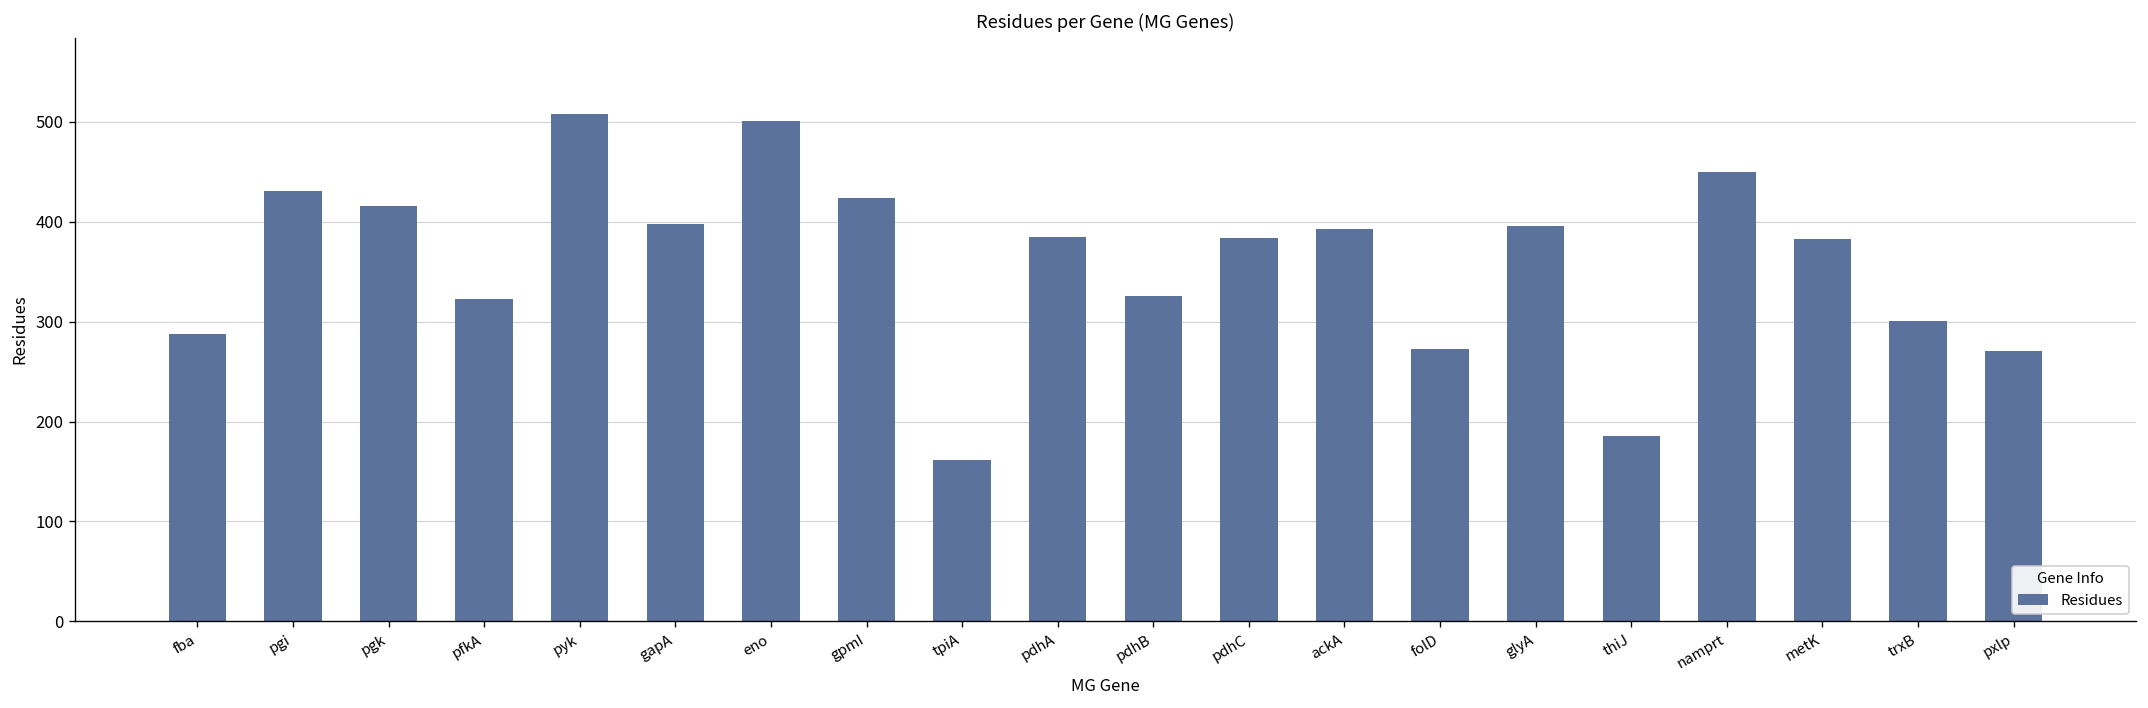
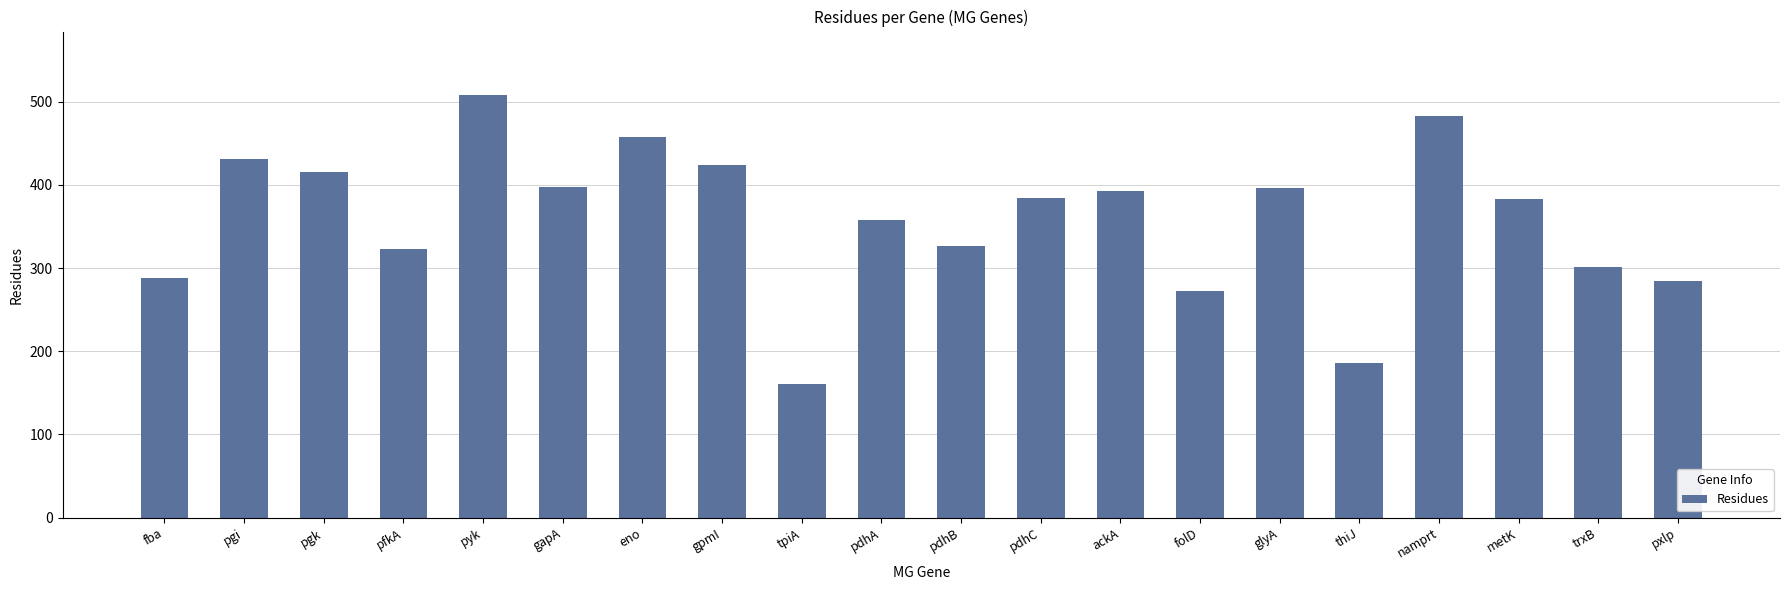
  {
    "fba": 290,
    "pgi": 430,
    "pgk": 420,
    "pfkA": 320,
    "pyk": 510,
    "gapA": 400,
-   "eno": 500,
+   "eno": 460,
    "gpmI": 420,
    "tpiA": 160,
-   "pdhA": 390,
+   "pdhA": 360,
    "pdhB": 330,
    "pdhC": 380,
    "ackA": 390,
    "folD": 270,
    "glyA": 400,
    "thiJ": 190,
-   "namprt": 450,
+   "namprt": 480,
    "metK": 380,
    "trxB": 300,
-   "pxlp": 270
+   "pxlp": 290
  }
